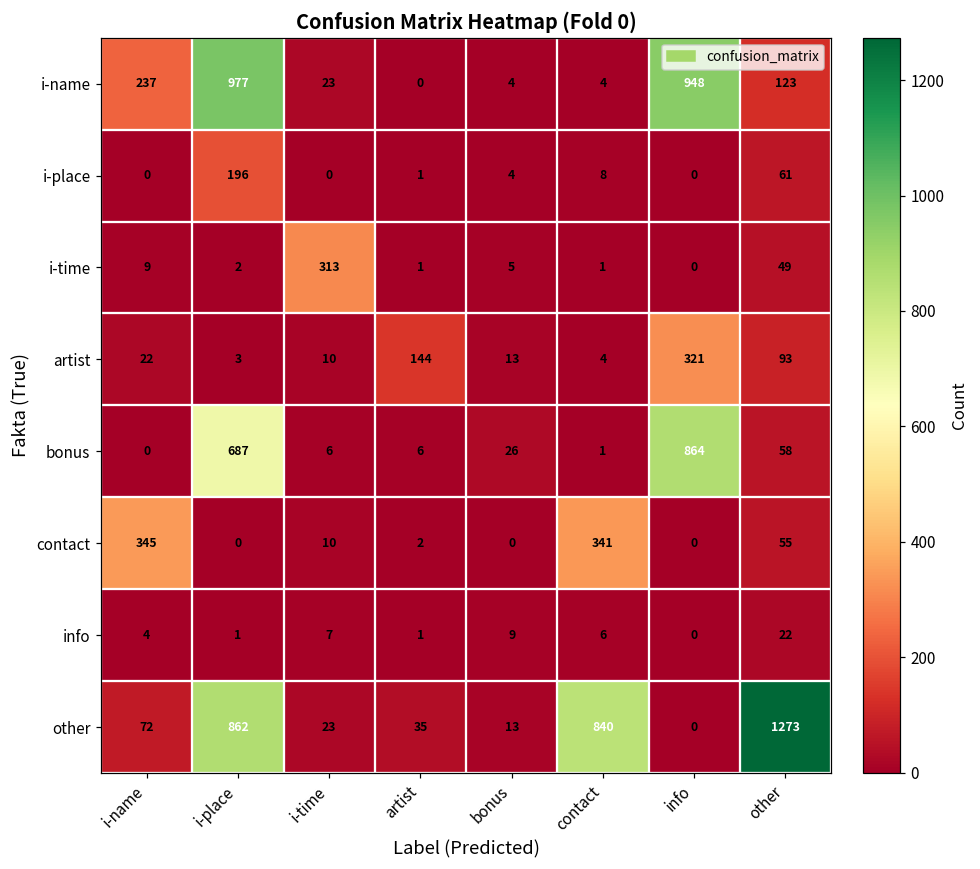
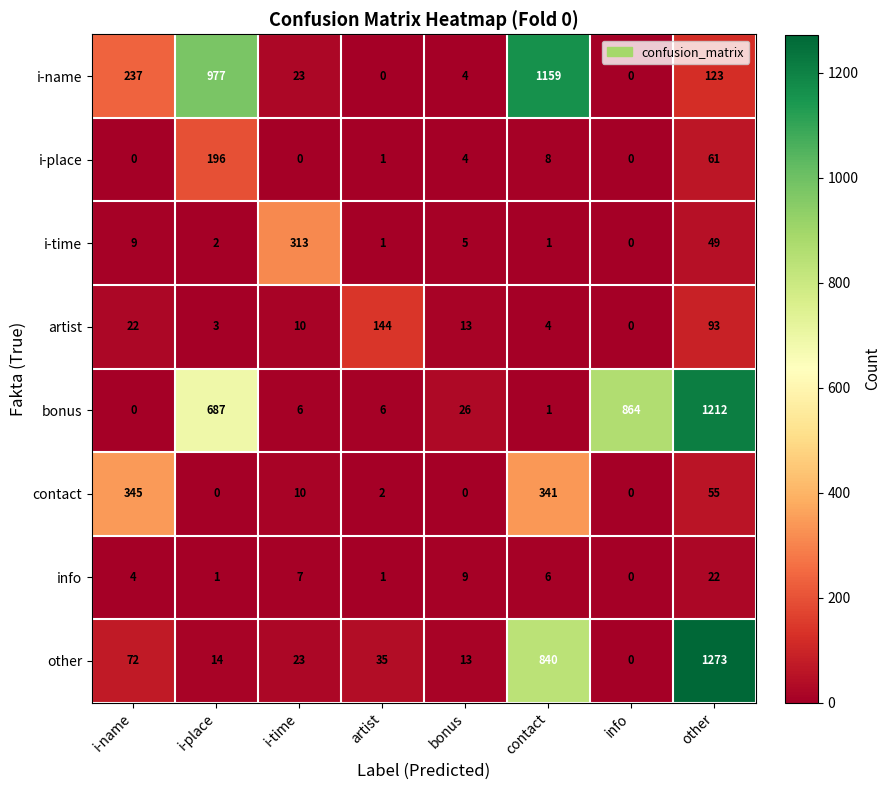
  {
    "i-name": {
      "i-name": 237,
      "i-place": 977,
      "i-time": 23,
      "artist": 0,
      "bonus": 4,
-     "contact": 4,
-     "info": 948,
+     "contact": 1159,
+     "info": 0,
      "other": 123
    },
    "i-place": {
      "i-name": 0,
      "i-place": 196,
      "i-time": 0,
      "artist": 1,
      "bonus": 4,
      "contact": 8,
      "info": 0,
      "other": 61
    },
    "i-time": {
      "i-name": 9,
      "i-place": 2,
      "i-time": 313,
      "artist": 1,
      "bonus": 5,
      "contact": 1,
      "info": 0,
      "other": 49
    },
    "artist": {
      "i-name": 22,
      "i-place": 3,
      "i-time": 10,
      "artist": 144,
      "bonus": 13,
      "contact": 4,
-     "info": 321,
+     "info": 0,
      "other": 93
    },
    "bonus": {
      "i-name": 0,
      "i-place": 687,
      "i-time": 6,
      "artist": 6,
      "bonus": 26,
      "contact": 1,
      "info": 864,
-     "other": 58
+     "other": 1212
    },
    "contact": {
      "i-name": 345,
      "i-place": 0,
      "i-time": 10,
      "artist": 2,
      "bonus": 0,
      "contact": 341,
      "info": 0,
      "other": 55
    },
    "info": {
      "i-name": 4,
      "i-place": 1,
      "i-time": 7,
      "artist": 1,
      "bonus": 9,
      "contact": 6,
      "info": 0,
      "other": 22
    },
    "other": {
      "i-name": 72,
-     "i-place": 862,
+     "i-place": 14,
      "i-time": 23,
      "artist": 35,
      "bonus": 13,
      "contact": 840,
      "info": 0,
      "other": 1273
    }
  }
